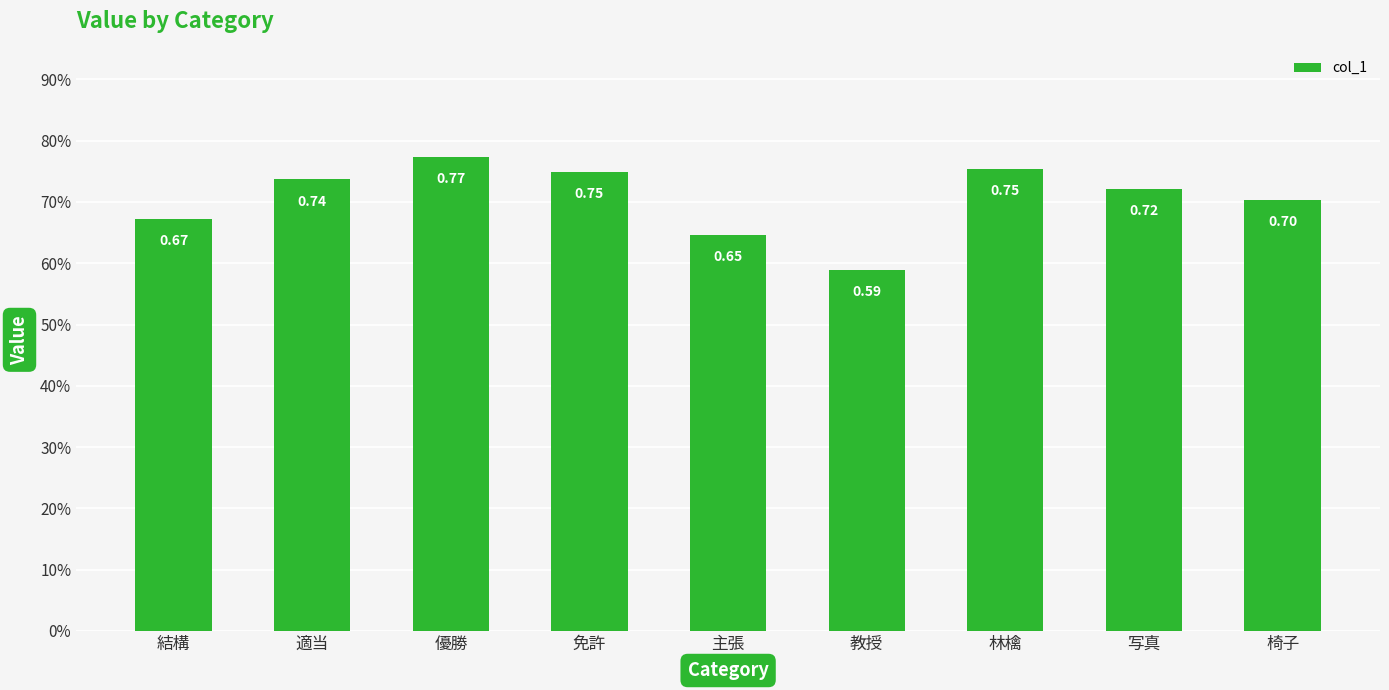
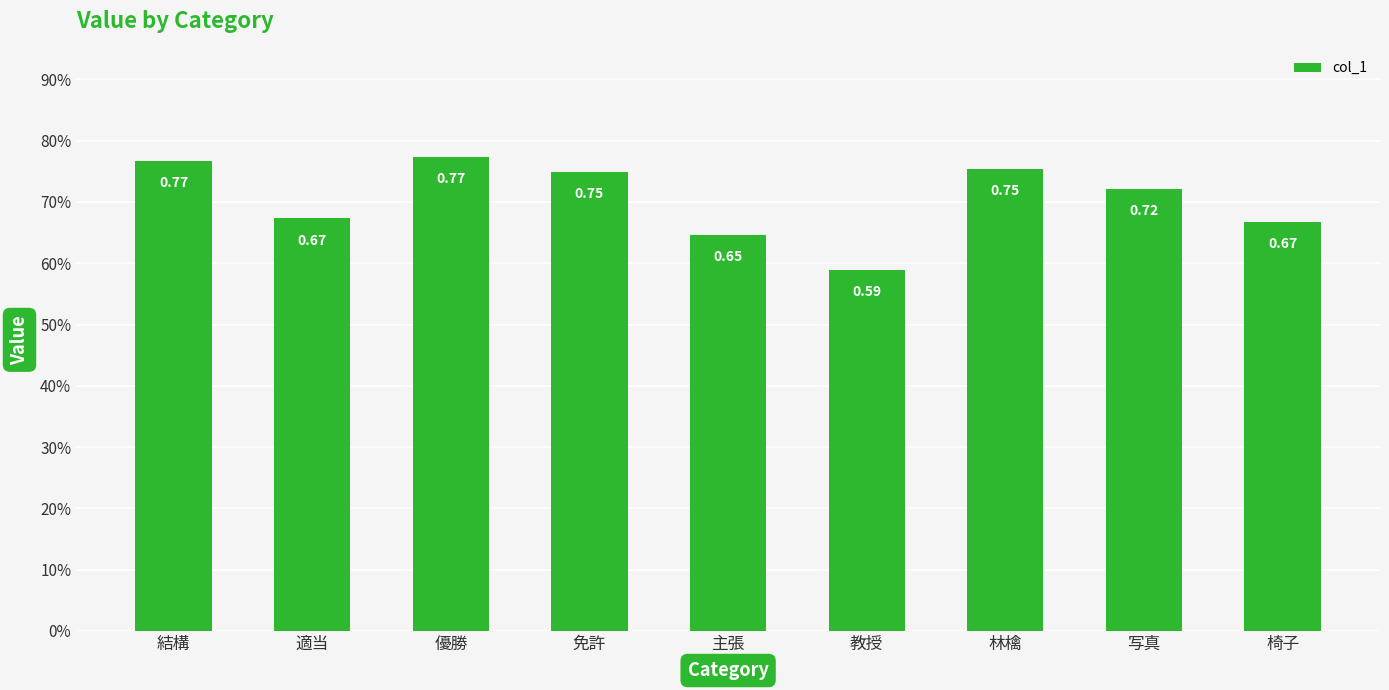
  {
-   "結構": 0.67,
-   "適当": 0.74,
+   "結構": 0.77,
+   "適当": 0.67,
    "優勝": 0.77,
    "免許": 0.75,
    "主張": 0.65,
    "教授": 0.59,
    "林檎": 0.75,
    "写真": 0.72,
-   "椅子": 0.70
+   "椅子": 0.67
  }
